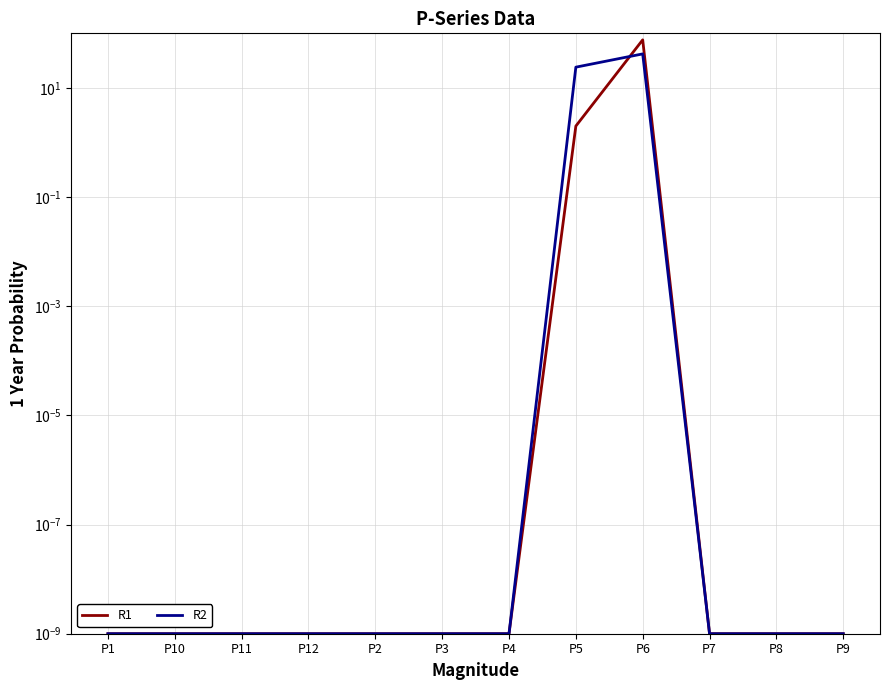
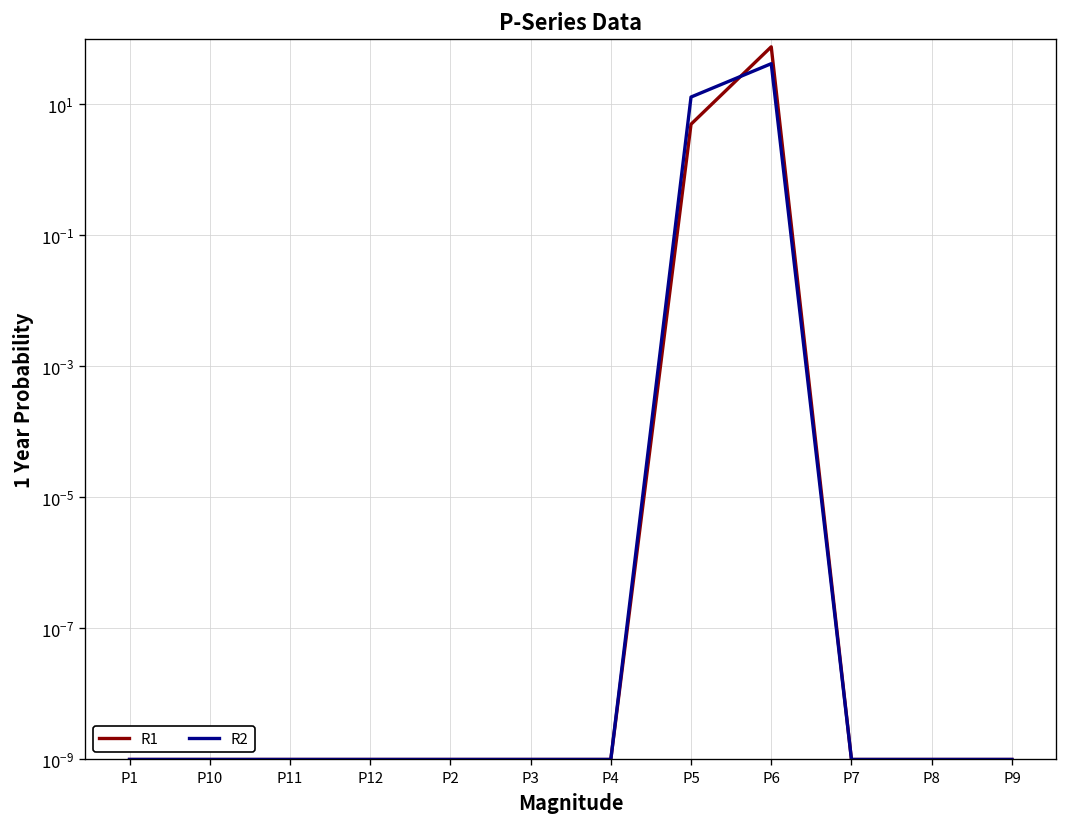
  {
    "R1": {
-     "P5": 2.0,
+     "P5": 5,
      "P6": 80
    },
    "R2": {
-     "P5": 20,
+     "P5": 13,
      "P6": 40
    }
  }
